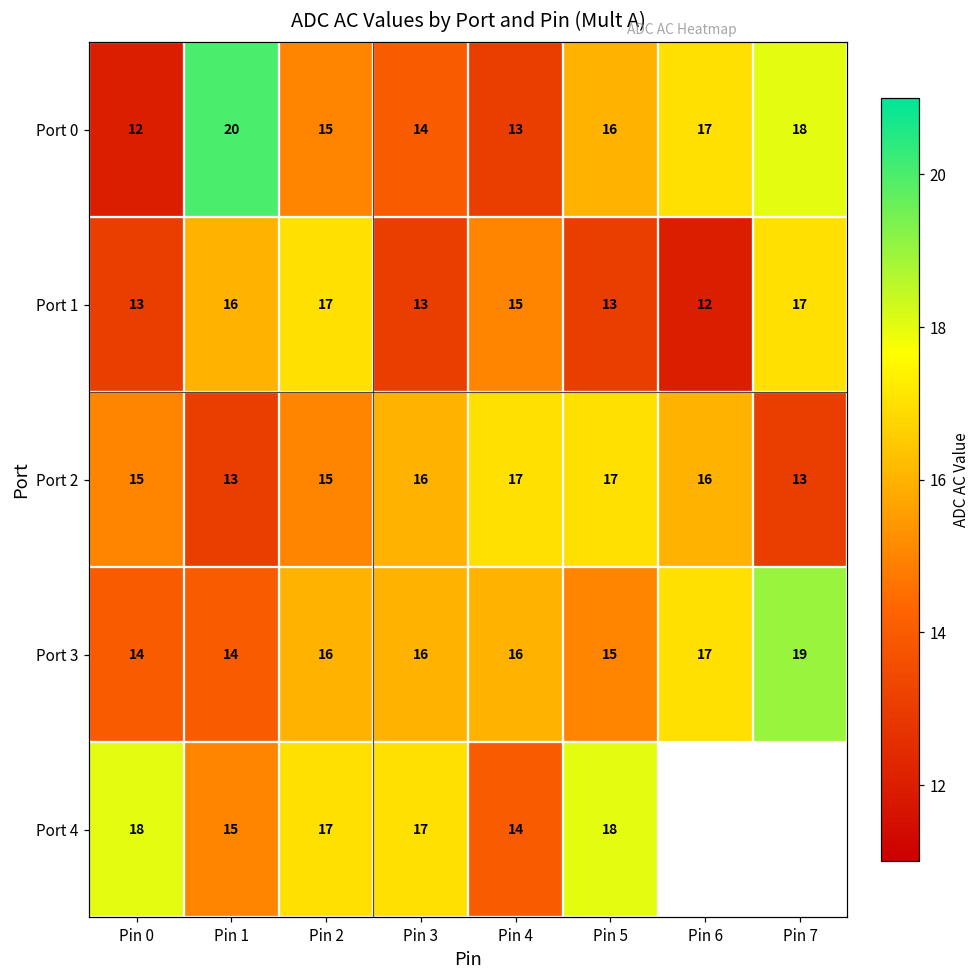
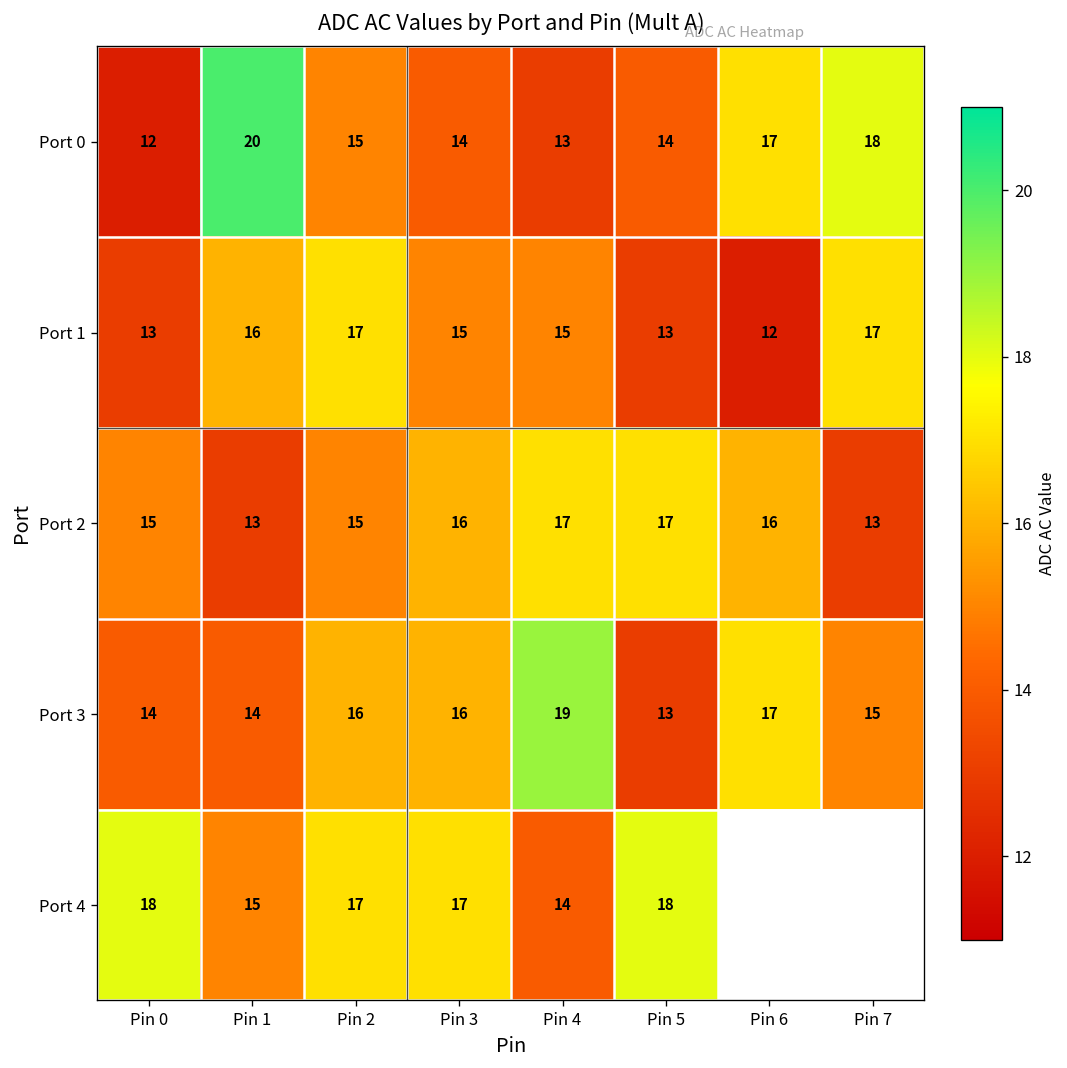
  {
    "Port 0": {
      "Pin 0": 12,
      "Pin 1": 20,
      "Pin 2": 15,
      "Pin 3": 14,
      "Pin 4": 13,
-     "Pin 5": 16,
+     "Pin 5": 14,
      "Pin 6": 17,
      "Pin 7": 18
    },
    "Port 1": {
      "Pin 0": 13,
      "Pin 1": 16,
      "Pin 2": 17,
-     "Pin 3": 13,
+     "Pin 3": 15,
      "Pin 4": 15,
      "Pin 5": 13,
      "Pin 6": 12,
      "Pin 7": 17
    },
    "Port 2": {
      "Pin 0": 15,
      "Pin 1": 13,
      "Pin 2": 15,
      "Pin 3": 16,
      "Pin 4": 17,
      "Pin 5": 17,
      "Pin 6": 16,
      "Pin 7": 13
    },
    "Port 3": {
      "Pin 0": 14,
      "Pin 1": 14,
      "Pin 2": 16,
      "Pin 3": 16,
-     "Pin 4": 16,
-     "Pin 5": 15,
+     "Pin 4": 19,
+     "Pin 5": 13,
      "Pin 6": 17,
-     "Pin 7": 19
+     "Pin 7": 15
    },
    "Port 4": {
      "Pin 0": 18,
      "Pin 1": 15,
      "Pin 2": 17,
      "Pin 3": 17,
      "Pin 4": 14,
      "Pin 5": 18
    }
  }
